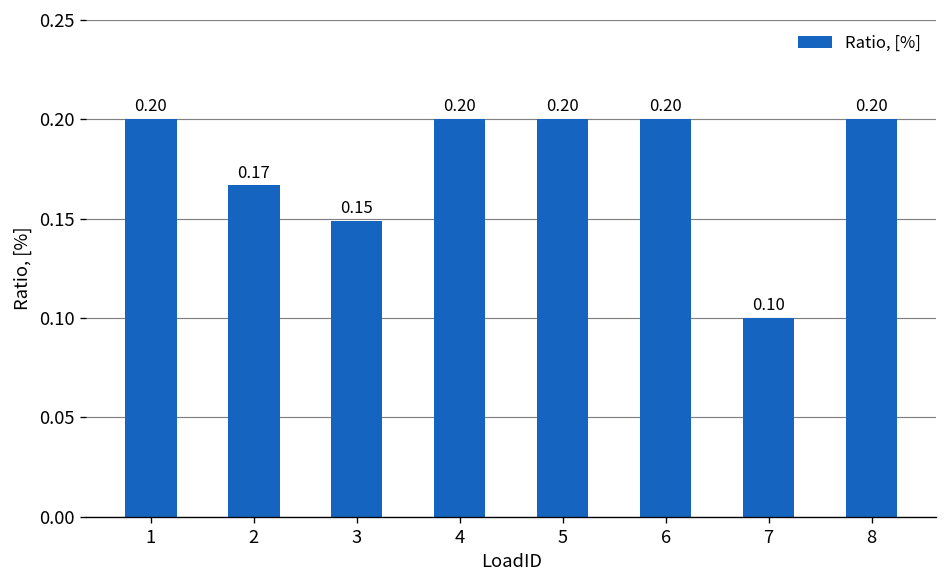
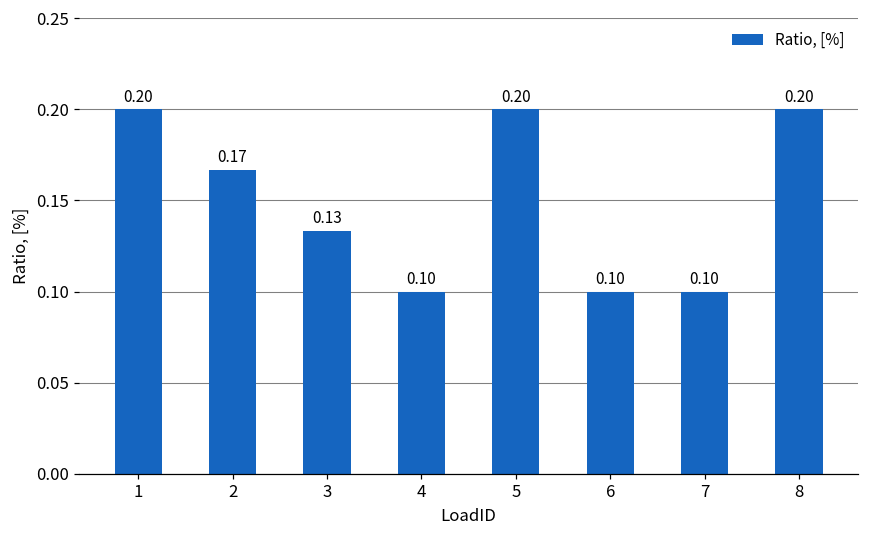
  {
    "1": 0.20,
    "2": 0.17,
-   "3": 0.15,
-   "4": 0.20,
+   "3": 0.13,
+   "4": 0.10,
    "5": 0.20,
-   "6": 0.20,
+   "6": 0.10,
    "7": 0.10,
    "8": 0.20
  }
